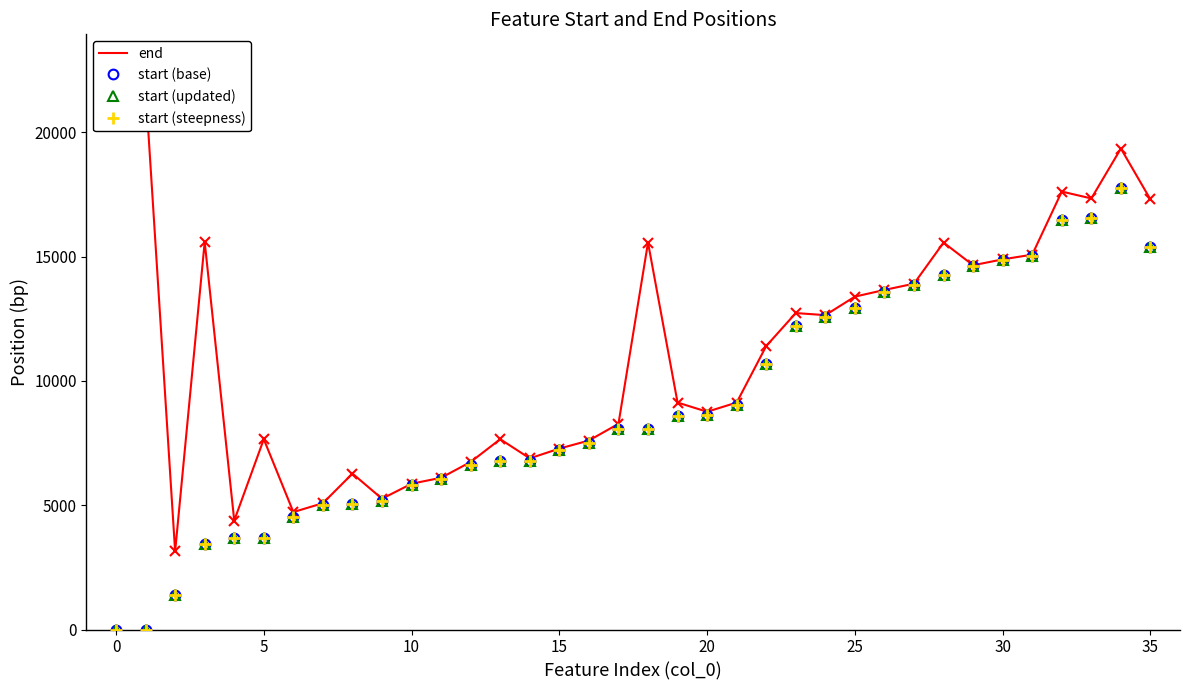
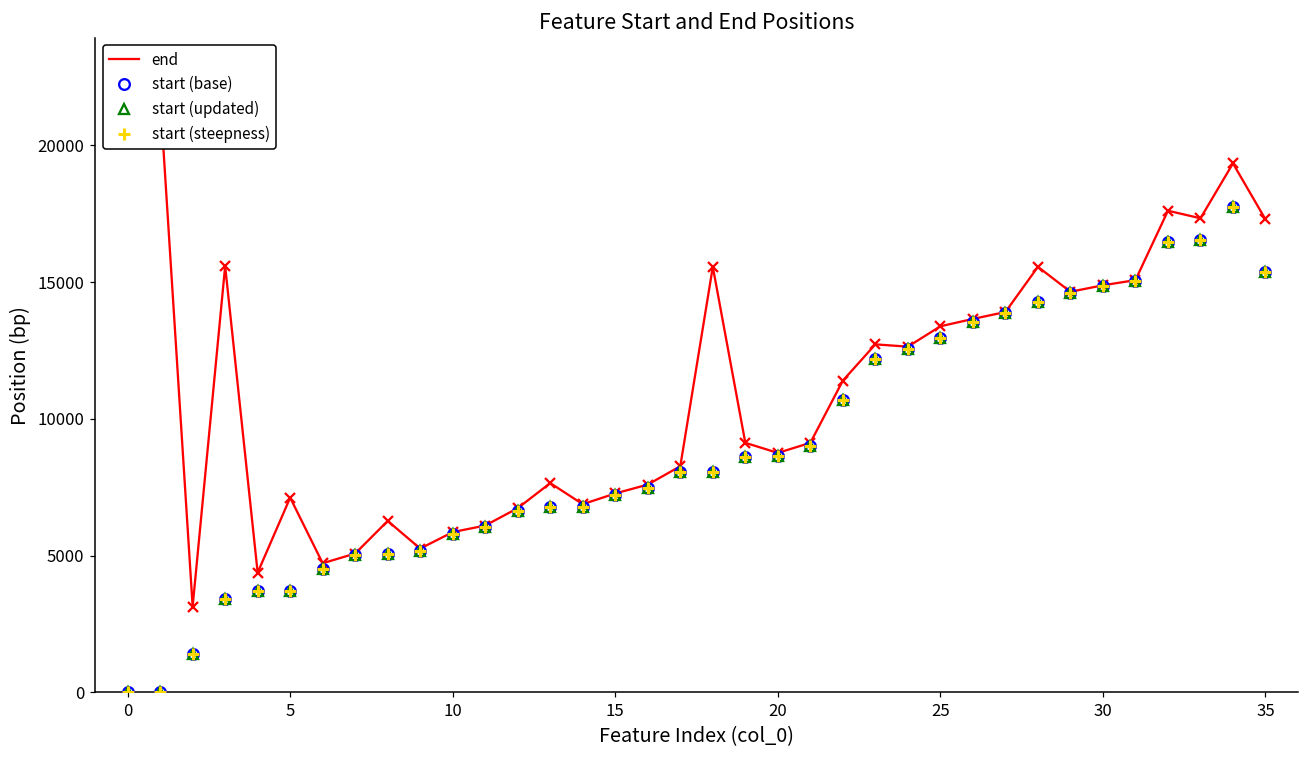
  {
    "end": {
-     "5": 7700,
+     "5": 7100,
      "20": 8800,
      "25": 13400,
      "35": 17300
    },
    "start (steepness)": {
      "0": 0,
      "5": 3700,
      "20": 8600,
      "25": 13000,
      "35": 15400
    }
  }
